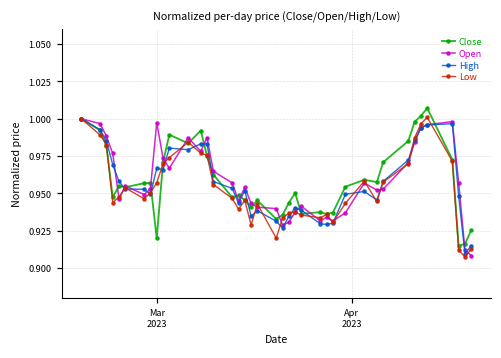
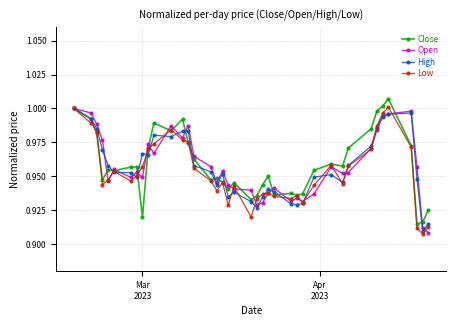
  {
    "Close": {
      "Mar 2023": 0.920
    },
    "Open": {
-     "Mar 2023": 0.997
+     "Mar 2023": 0.949
    },
    "High": {
      "Mar 2023": 0.967
    },
    "Low": {
      "Mar 2023": 0.957
    }
  }
